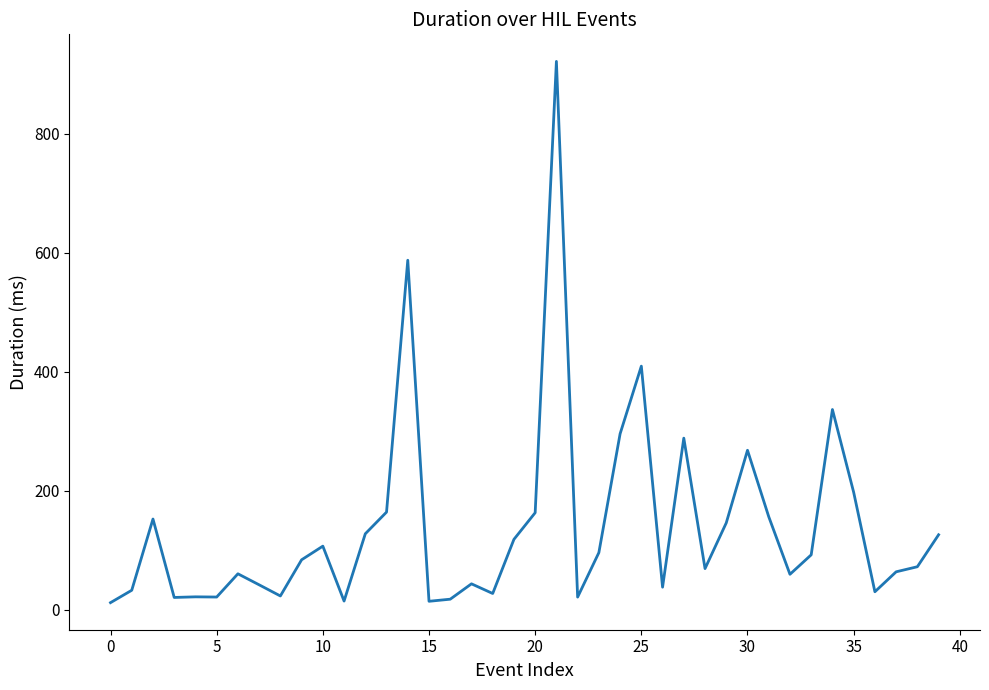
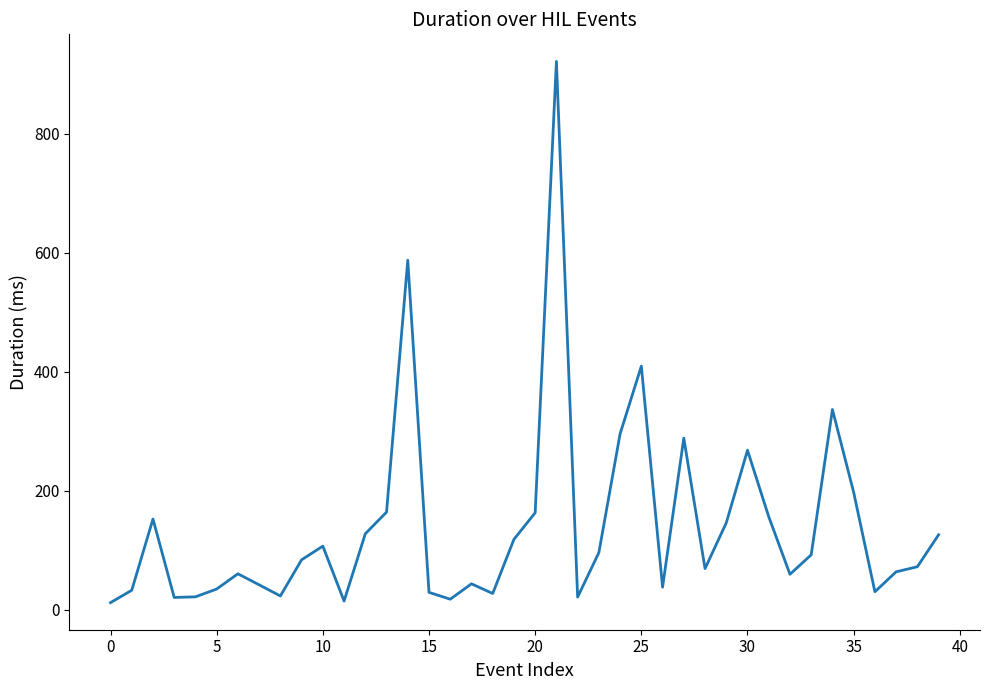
  {
    "0": 10,
-   "5": 20,
+   "5": 30,
    "10": 110,
-   "15": 10,
+   "15": 30,
    "20": 160,
    "25": 410,
    "30": 270,
    "35": 200
  }
